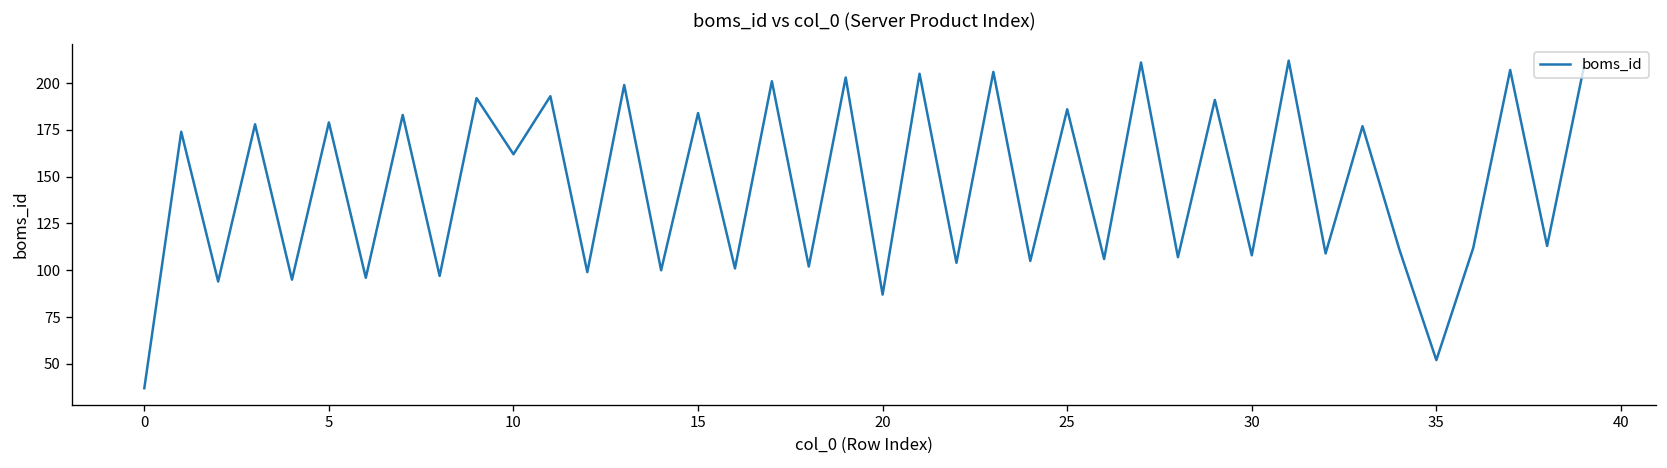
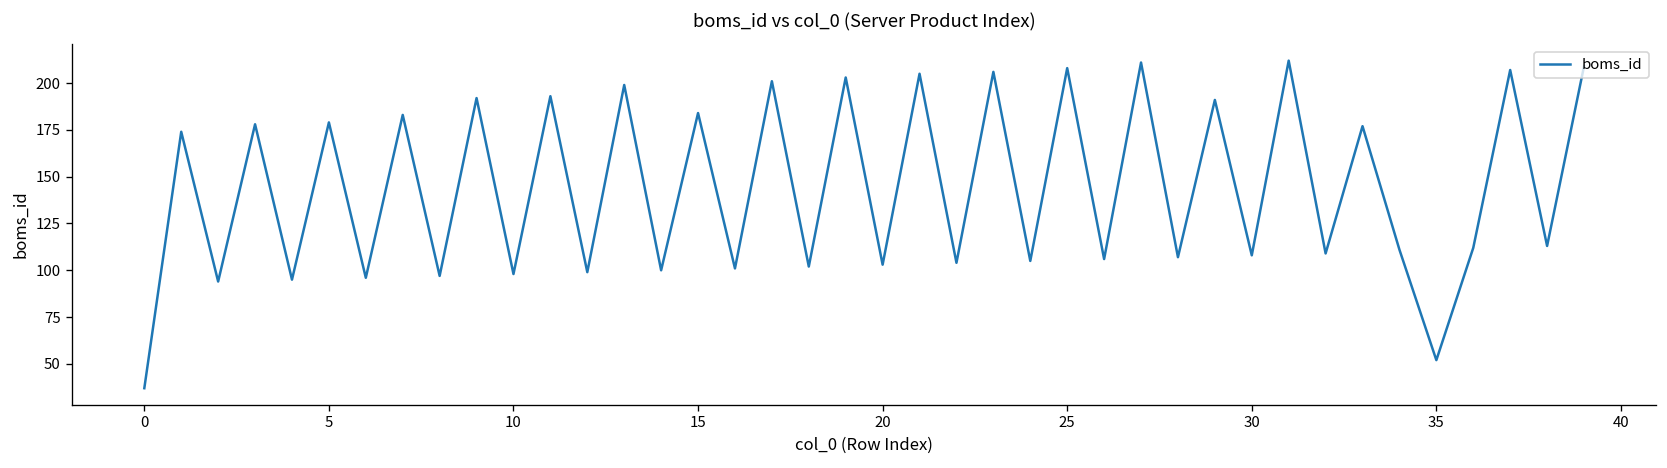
  {
    "0": 37,
    "5": 179,
-   "10": 162,
+   "10": 98,
    "15": 184,
-   "20": 87,
-   "25": 186,
+   "20": 103,
+   "25": 208,
    "30": 108,
    "35": 52
  }
